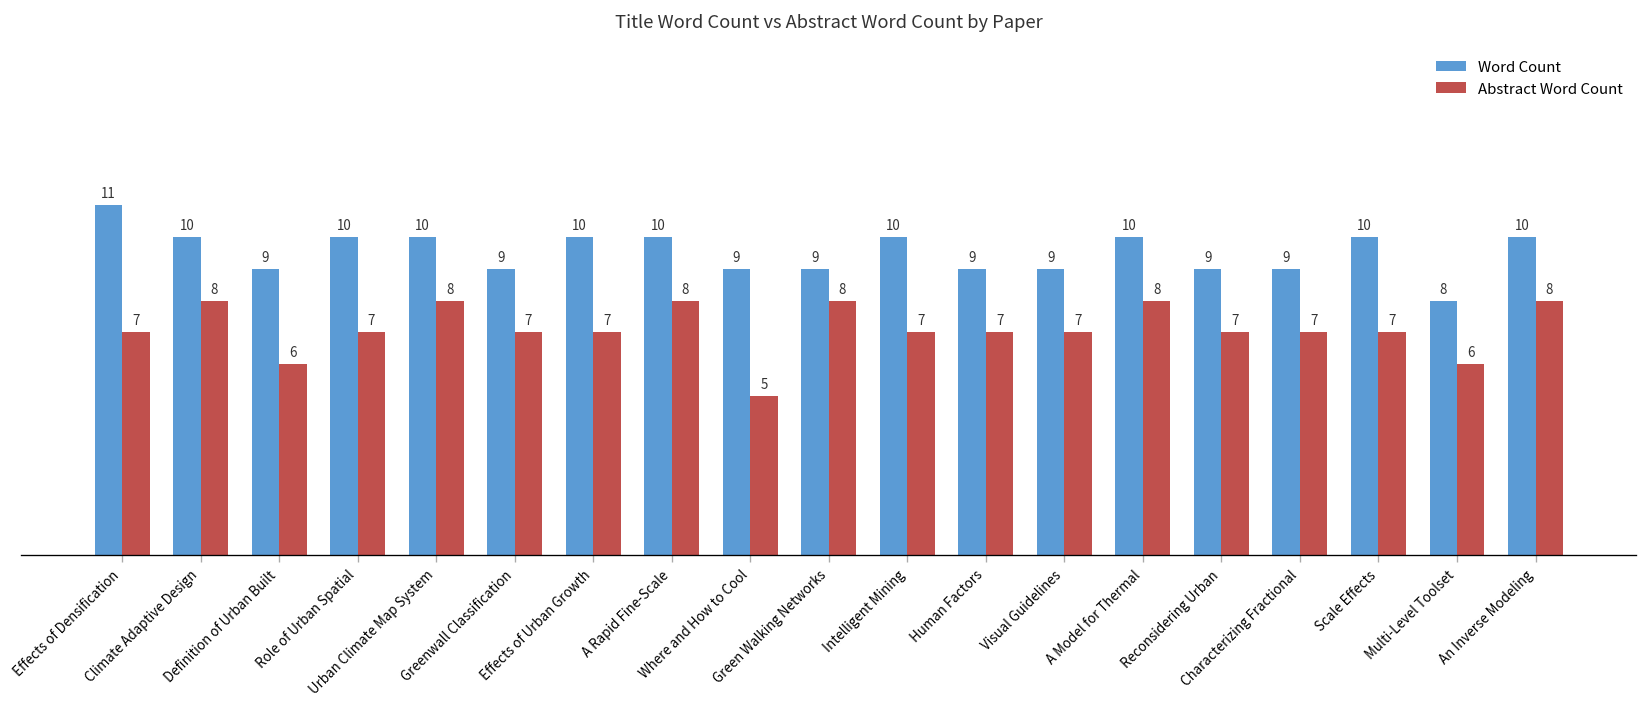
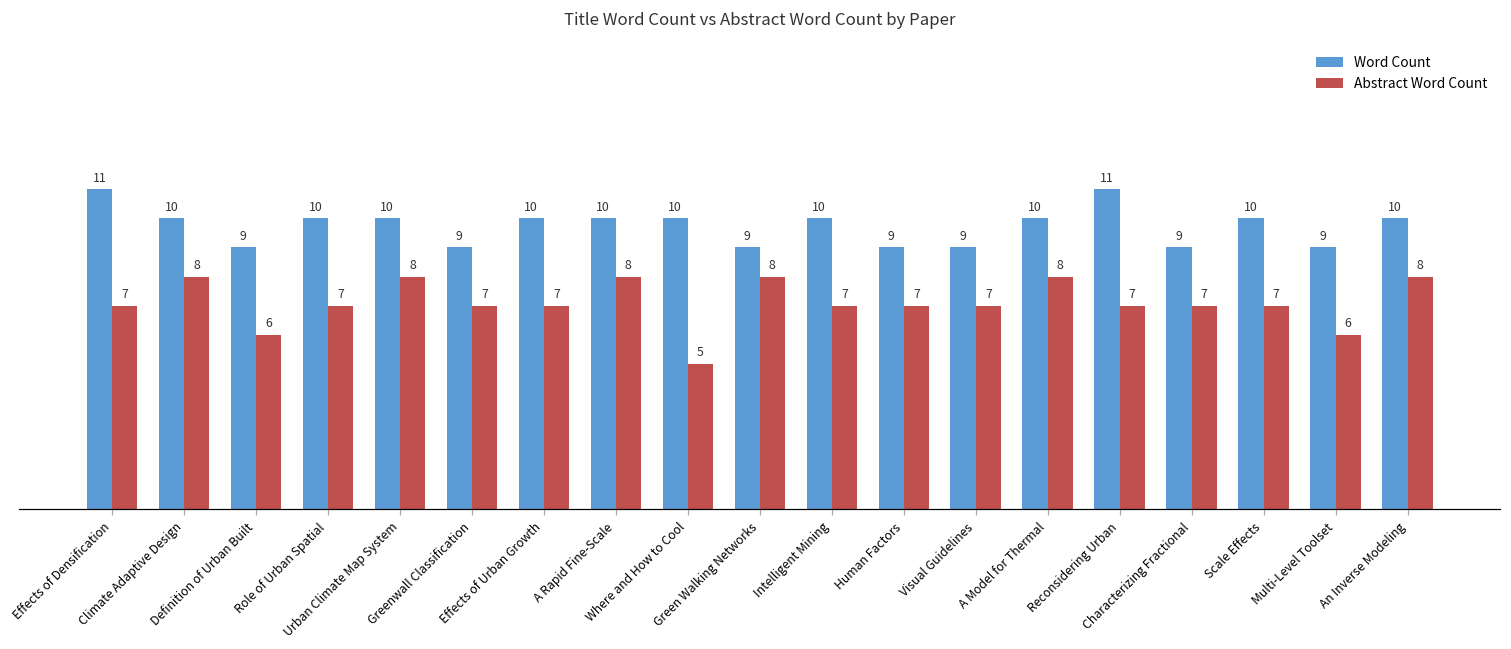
  {
    "Word Count": {
      "Effects of Densification": 11,
      "Climate Adaptive Design": 10,
      "Definition of Urban Built": 9,
      "Role of Urban Spatial": 10,
      "Urban Climate Map System": 10,
      "Greenwall Classification": 9,
      "Effects of Urban Growth": 10,
      "A Rapid Fine-Scale": 10,
-     "Where and How to Cool": 9,
+     "Where and How to Cool": 10,
      "Green Walking Networks": 9,
      "Intelligent Mining": 10,
      "Human Factors": 9,
      "Visual Guidelines": 9,
      "A Model for Thermal": 10,
-     "Reconsidering Urban": 9,
+     "Reconsidering Urban": 11,
      "Characterizing Fractional": 9,
      "Scale Effects": 10,
-     "Multi-Level Toolset": 8,
+     "Multi-Level Toolset": 9,
      "An Inverse Modeling": 10
    },
    "Abstract Word Count": {
      "Effects of Densification": 7,
      "Climate Adaptive Design": 8,
      "Definition of Urban Built": 6,
      "Role of Urban Spatial": 7,
      "Urban Climate Map System": 8,
      "Greenwall Classification": 7,
      "Effects of Urban Growth": 7,
      "A Rapid Fine-Scale": 8,
      "Where and How to Cool": 5,
      "Green Walking Networks": 8,
      "Intelligent Mining": 7,
      "Human Factors": 7,
      "Visual Guidelines": 7,
      "A Model for Thermal": 8,
      "Reconsidering Urban": 7,
      "Characterizing Fractional": 7,
      "Scale Effects": 7,
      "Multi-Level Toolset": 6,
      "An Inverse Modeling": 8
    }
  }
